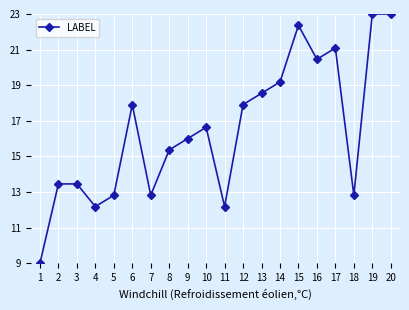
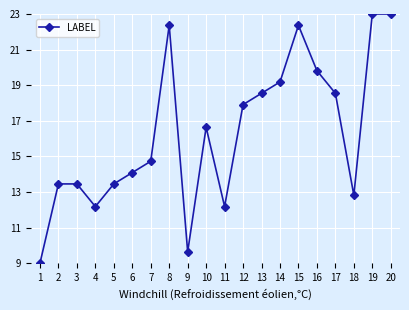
  {
    "1": 9.0,
    "2": 13.5,
    "3": 13.5,
    "4": 12.2,
-   "5": 12.8,
-   "6": 17.9,
-   "7": 12.8,
-   "8": 15.4,
-   "9": 16.0,
+   "5": 13.5,
+   "6": 14.1,
+   "7": 14.7,
+   "8": 22.4,
+   "9": 9.6,
    "10": 16.6,
    "11": 12.2,
    "12": 17.9,
    "13": 18.5,
    "14": 19.2,
    "15": 22.4,
-   "16": 20.5,
-   "17": 21.1,
+   "16": 19.8,
+   "17": 18.5,
    "18": 12.8,
    "19": 23.0,
    "20": 23.0
  }
